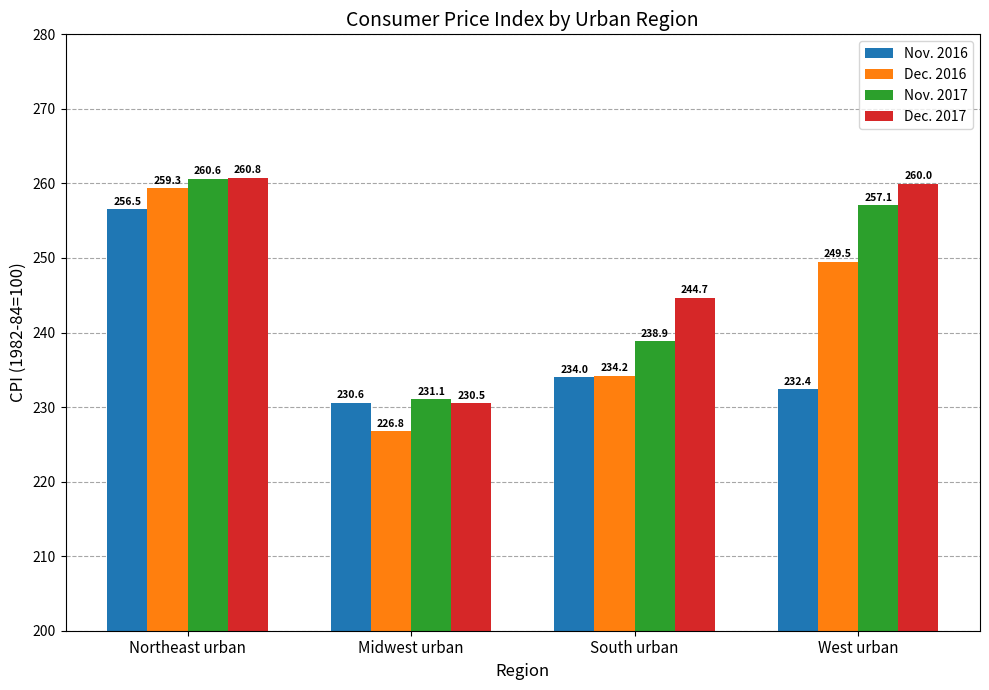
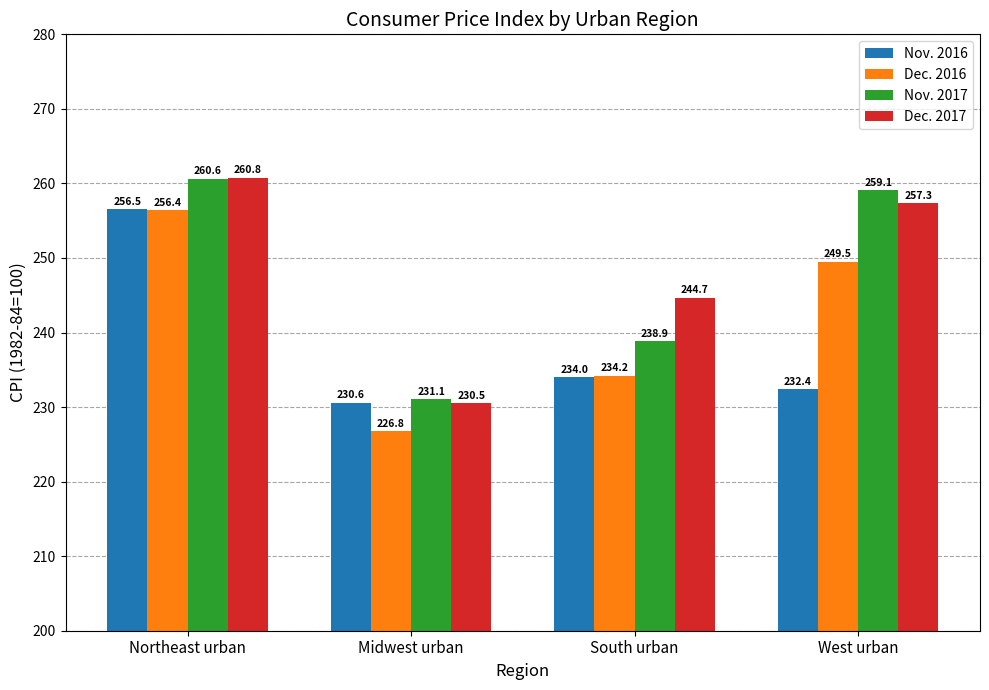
  {
    "Nov. 2016": {
      "Northeast urban": 256.5,
      "Midwest urban": 230.6,
      "South urban": 234.0,
      "West urban": 232.4
    },
    "Dec. 2016": {
-     "Northeast urban": 259.3,
+     "Northeast urban": 256.4,
      "Midwest urban": 226.8,
      "South urban": 234.2,
      "West urban": 249.5
    },
    "Nov. 2017": {
      "Northeast urban": 260.6,
      "Midwest urban": 231.1,
      "South urban": 238.9,
-     "West urban": 257.1
+     "West urban": 259.1
    },
    "Dec. 2017": {
      "Northeast urban": 260.8,
      "Midwest urban": 230.5,
      "South urban": 244.7,
-     "West urban": 260.0
+     "West urban": 257.3
    }
  }
